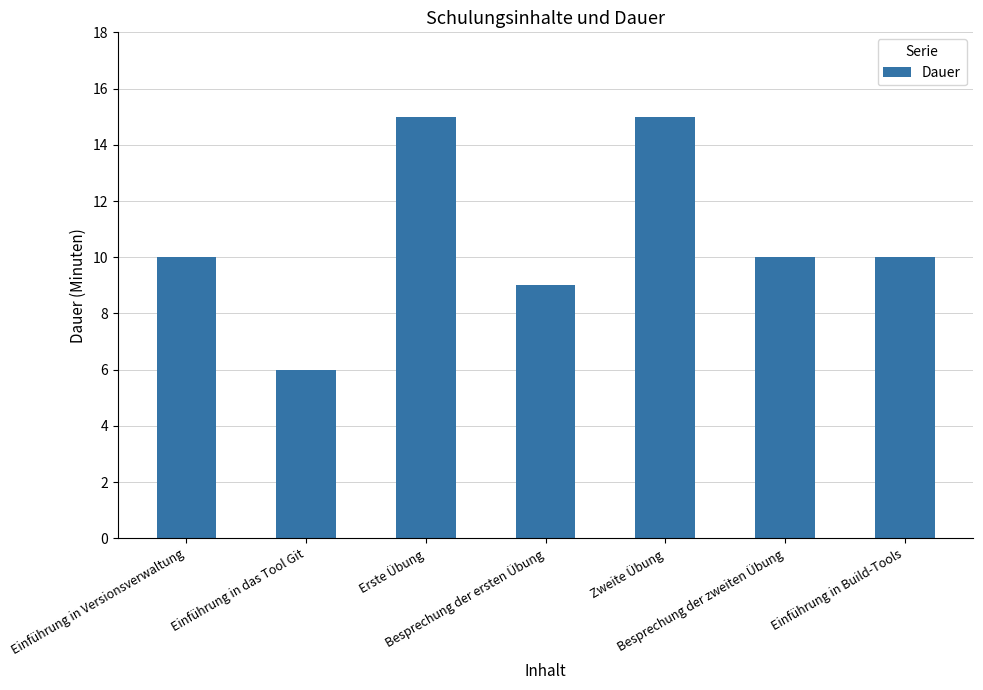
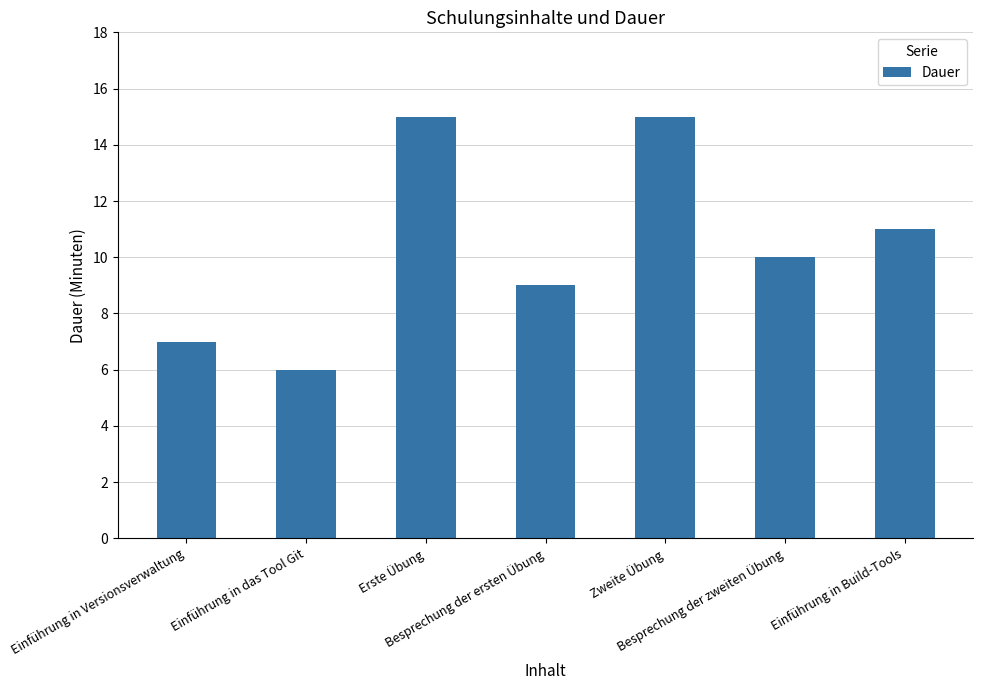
  {
-   "Einführung in Versionsverwaltung": 10,
+   "Einführung in Versionsverwaltung": 7,
    "Einführung in das Tool Git": 6,
    "Erste Übung": 15,
    "Besprechung der ersten Übung": 9,
    "Zweite Übung": 15,
    "Besprechung der zweiten Übung": 10,
-   "Einführung in Build-Tools": 10
+   "Einführung in Build-Tools": 11
  }
